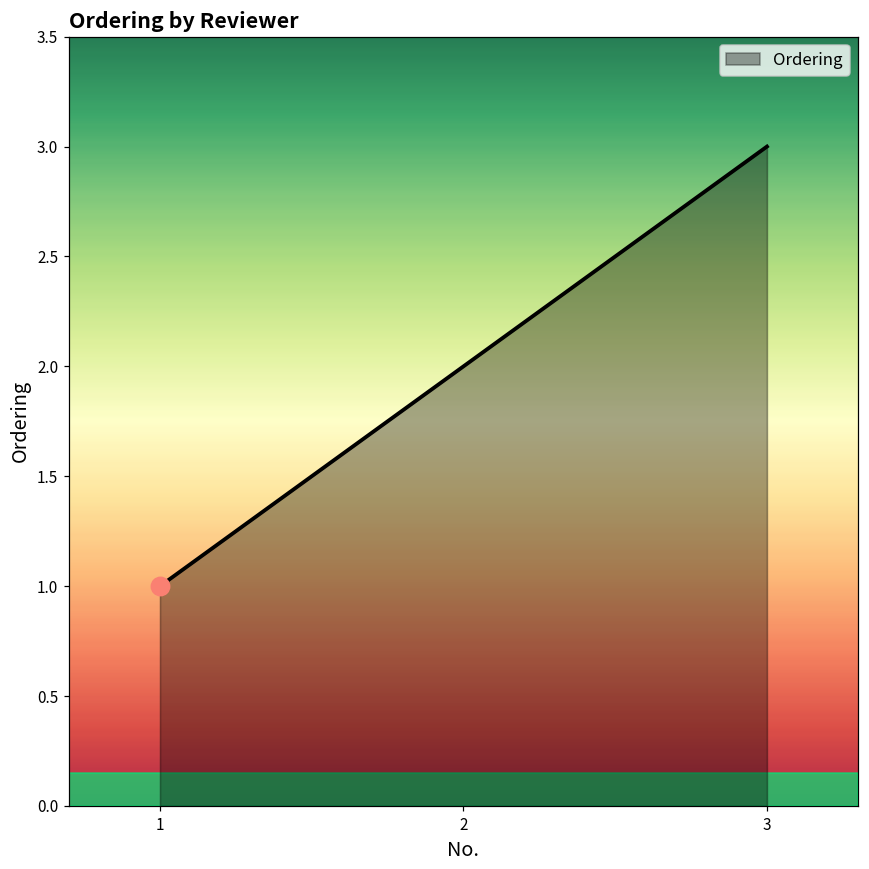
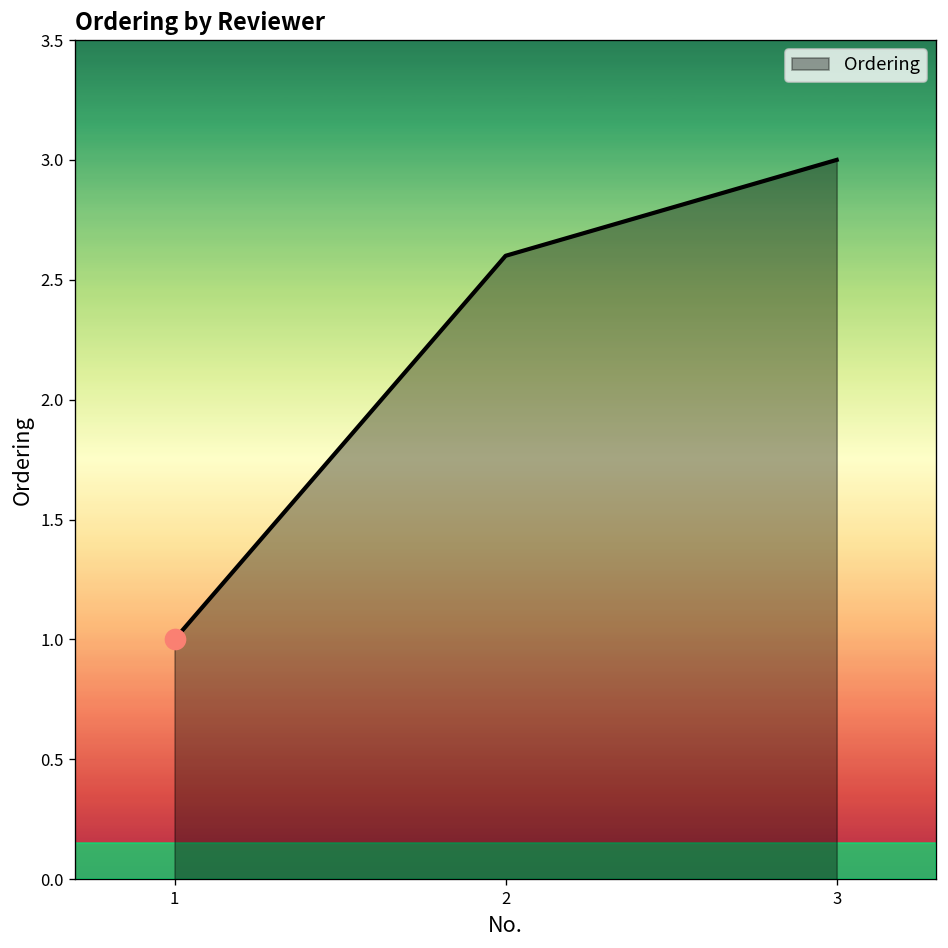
  {
    "Ordering": {
-     "2": 2.0,
+     "2": 2.6,
      "3": 3.0
    }
  }
